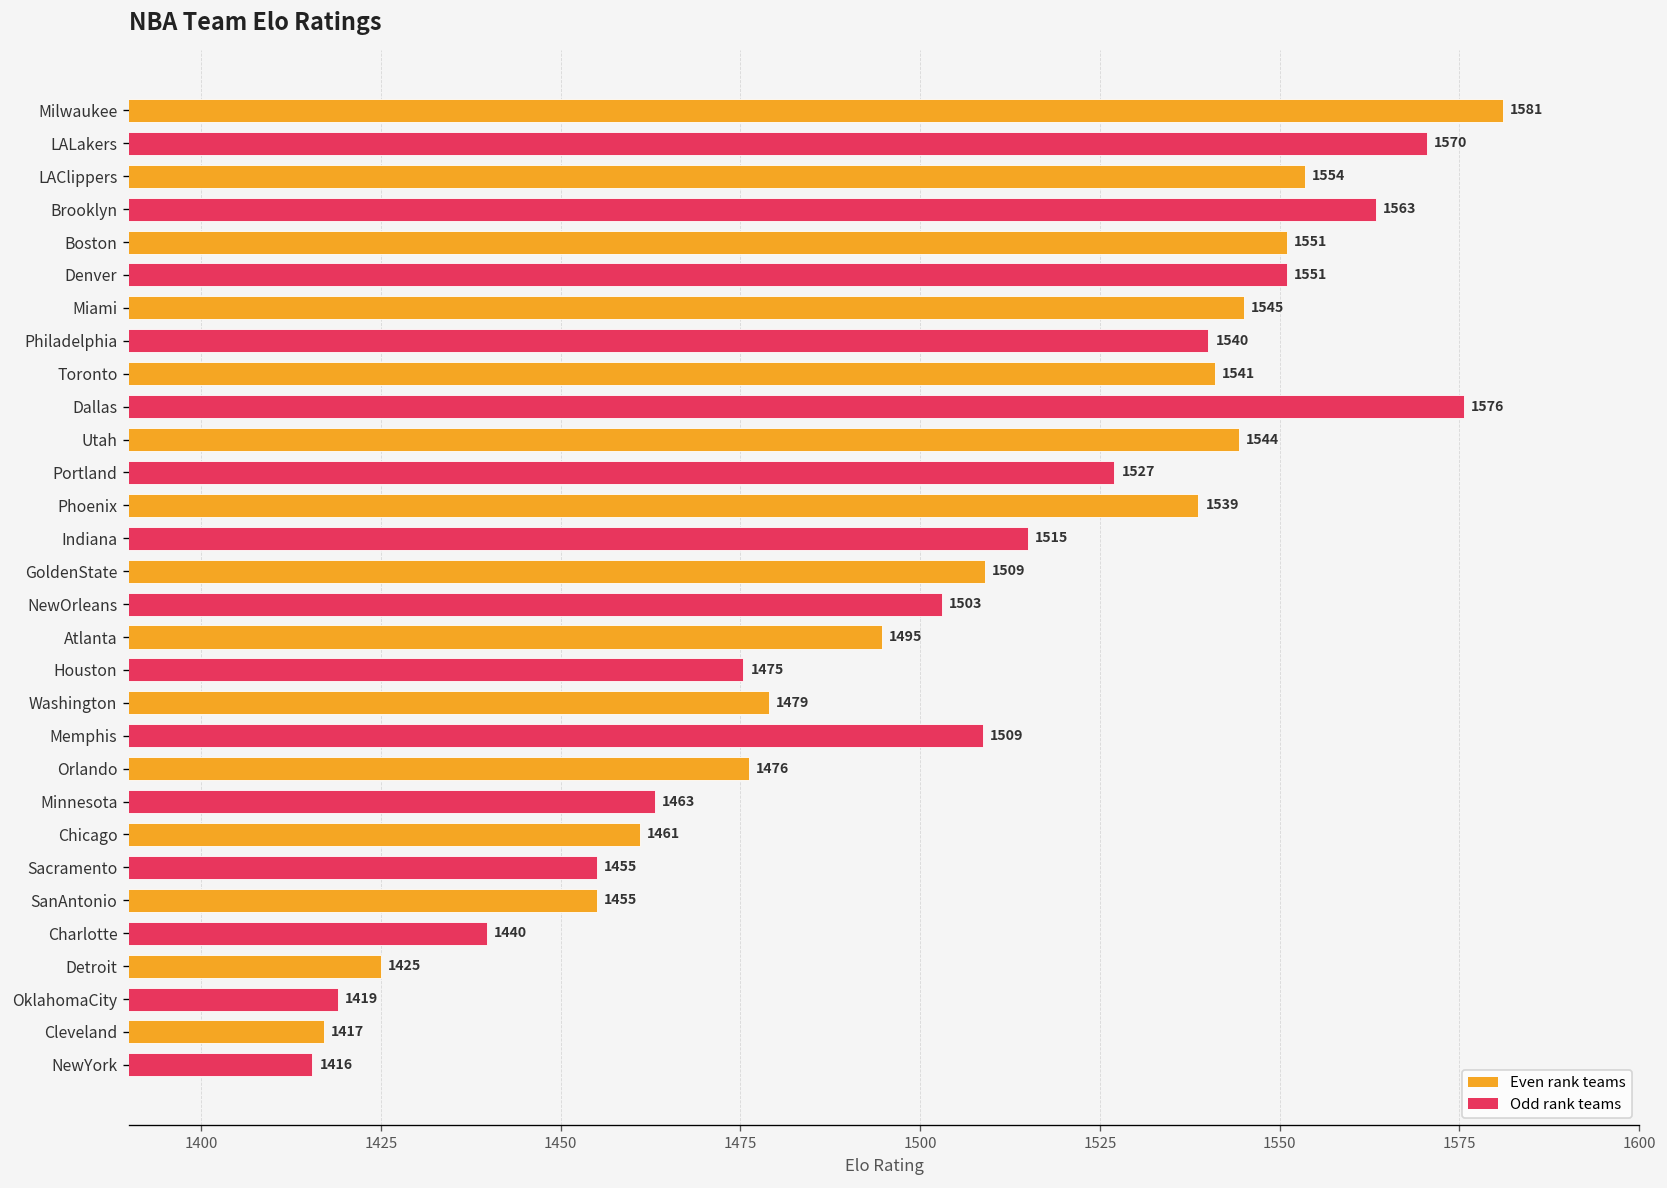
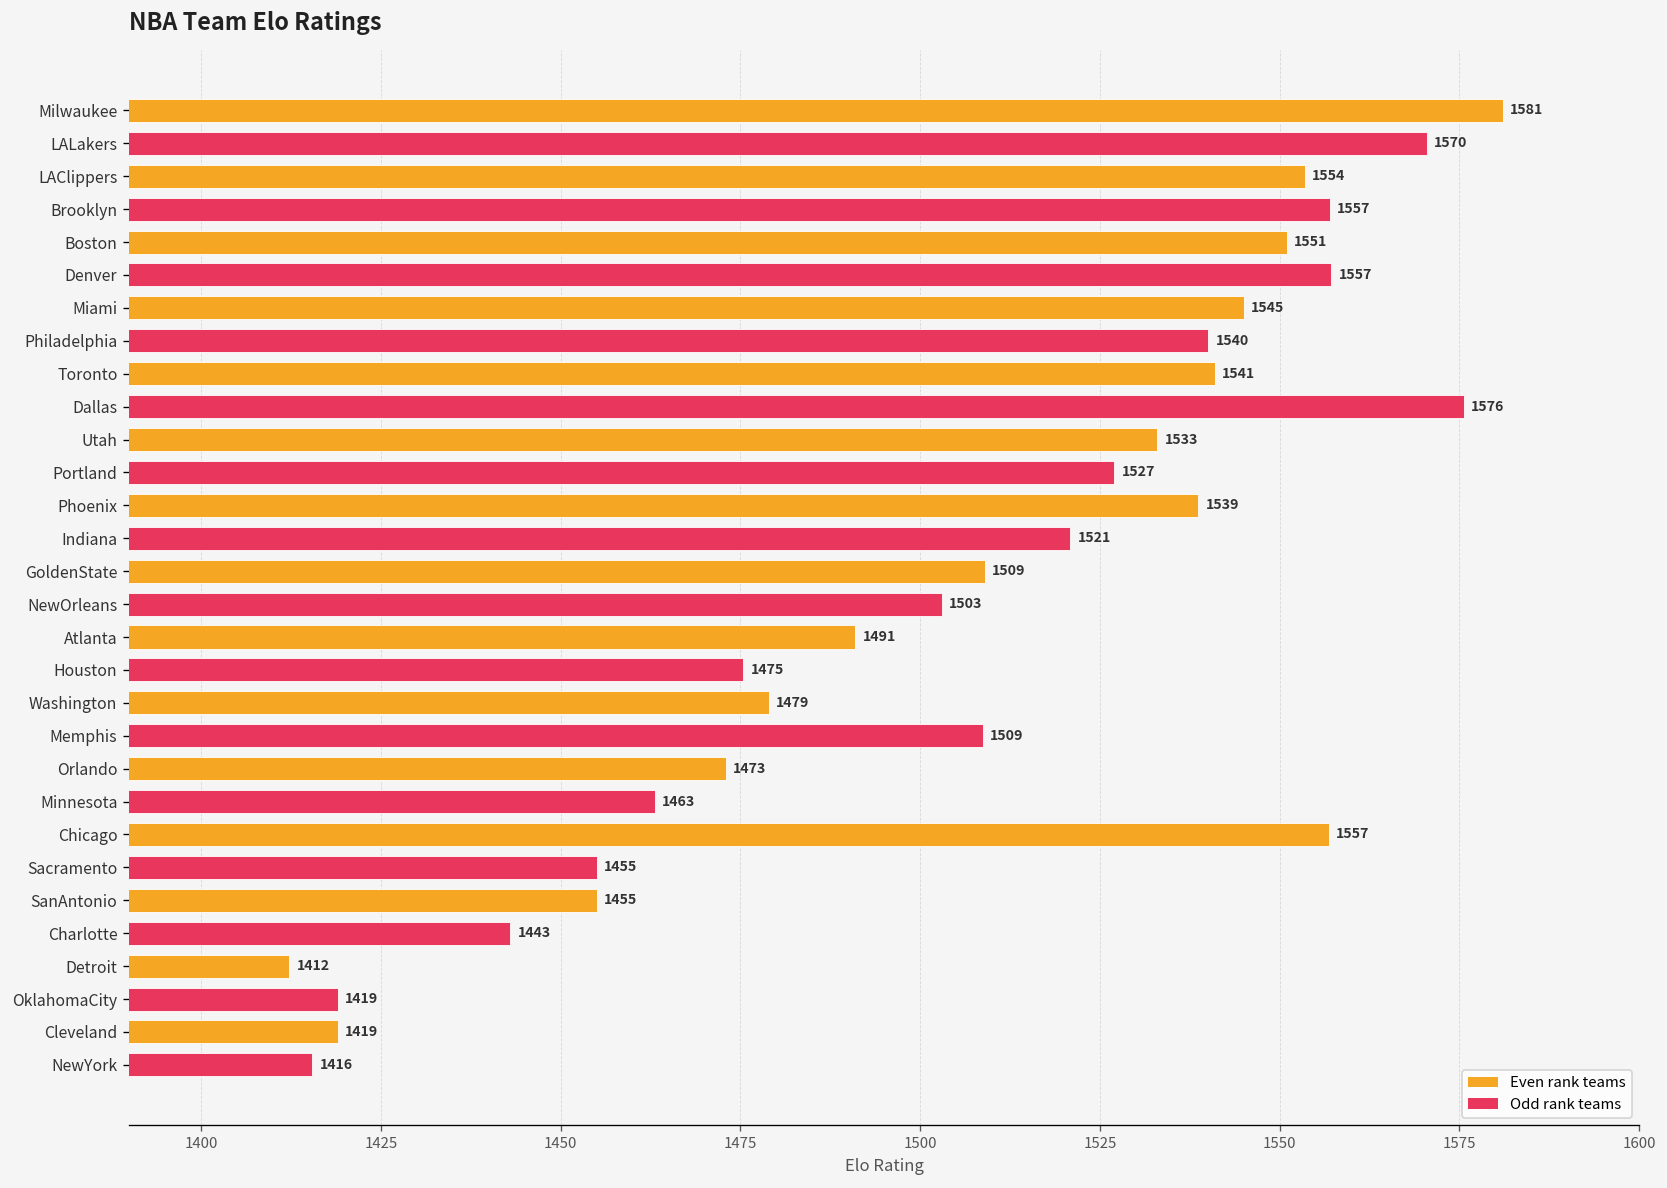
  {
    "Milwaukee": 1581,
    "LALakers": 1570,
    "LAClippers": 1554,
-   "Brooklyn": 1563,
+   "Brooklyn": 1557,
    "Boston": 1551,
-   "Denver": 1551,
+   "Denver": 1557,
    "Miami": 1545,
    "Philadelphia": 1540,
    "Toronto": 1541,
    "Dallas": 1576,
-   "Utah": 1544,
+   "Utah": 1533,
    "Portland": 1527,
    "Phoenix": 1539,
-   "Indiana": 1515,
+   "Indiana": 1521,
    "GoldenState": 1509,
    "NewOrleans": 1503,
-   "Atlanta": 1495,
+   "Atlanta": 1491,
    "Houston": 1475,
    "Washington": 1479,
    "Memphis": 1509,
-   "Orlando": 1476,
+   "Orlando": 1473,
    "Minnesota": 1463,
-   "Chicago": 1461,
+   "Chicago": 1557,
    "Sacramento": 1455,
    "SanAntonio": 1455,
-   "Charlotte": 1440,
-   "Detroit": 1425,
+   "Charlotte": 1443,
+   "Detroit": 1412,
    "OklahomaCity": 1419,
-   "Cleveland": 1417,
+   "Cleveland": 1419,
    "NewYork": 1416
  }
